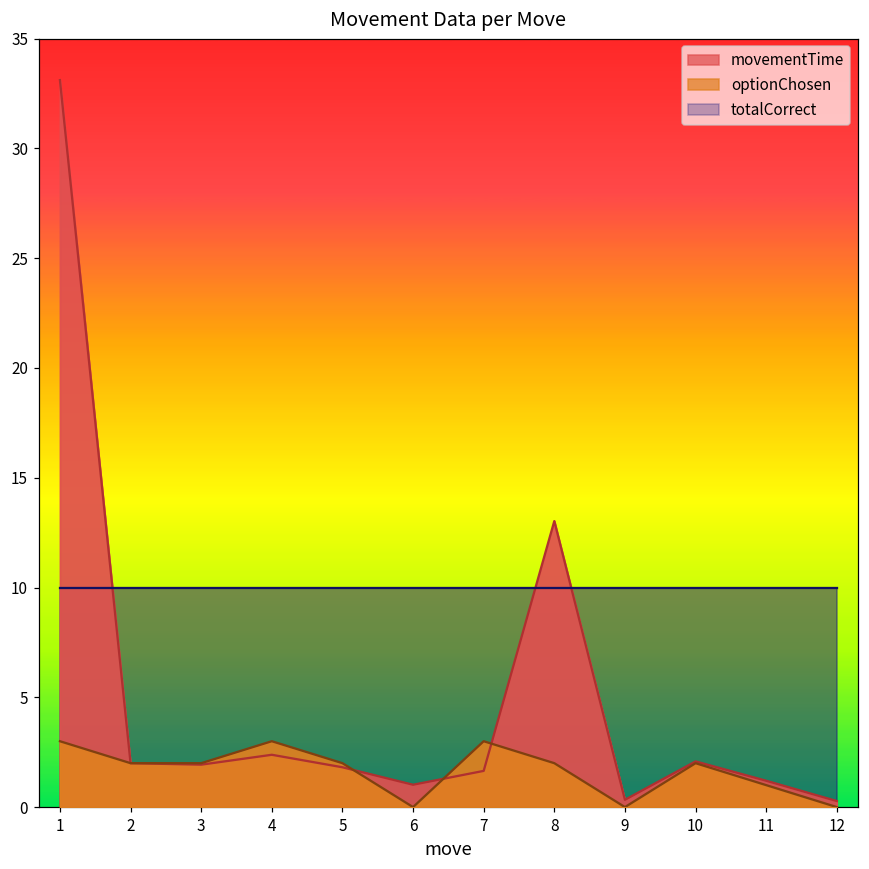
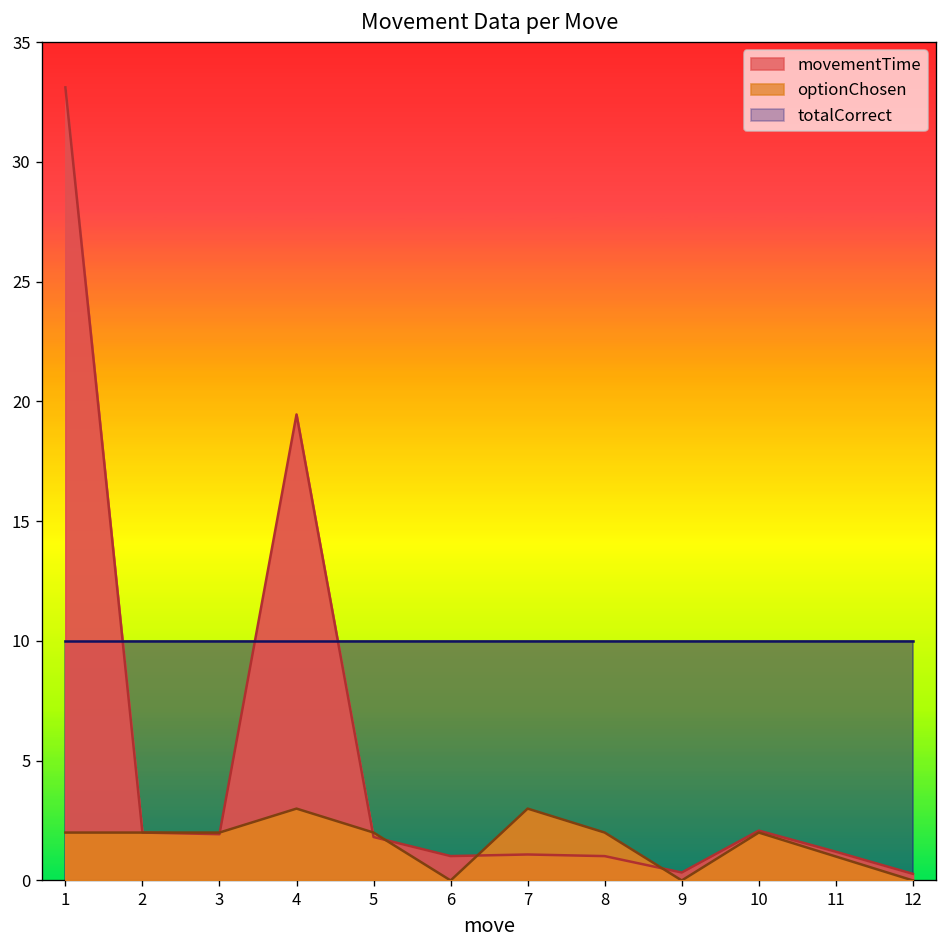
  {
    "movementTime": {
      "1": 33.1,
-     "4": 2.4,
+     "4": 19.5,
      "5": 1.8,
      "6": 1.0,
-     "7": 1.6,
-     "8": 13.0,
+     "7": 1.1,
+     "8": 1.0,
      "9": 0.3,
      "11": 1.2,
      "12": 0.3
    },
    "optionChosen": {
-     "1": 3,
+     "1": 2,
      "4": 3,
      "5": 2,
      "6": 0,
      "7": 3,
      "8": 2,
      "9": 0,
      "11": 1,
      "12": 0
    },
    "totalCorrect": {
      "1": 10.0,
      "2": 10.0,
      "3": 10.0,
      "4": 10.0,
      "5": 10.0,
      "6": 10.0,
      "7": 10.0,
      "8": 10.0,
      "9": 10.0,
      "10": 10.0,
      "11": 10.0,
      "12": 10.0
    }
  }
